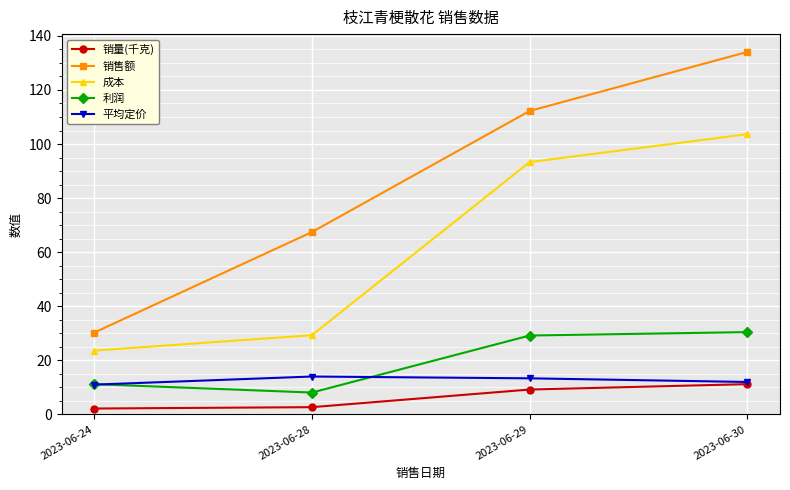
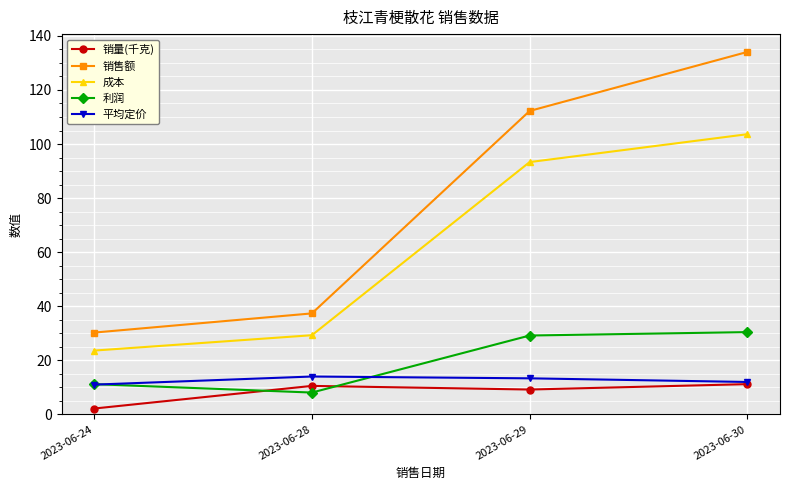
  {
    "销量(千克)": {
      "2023-06-24": 2,
-     "2023-06-28": 3,
+     "2023-06-28": 11,
      "2023-06-29": 9
    },
    "销售额": {
      "2023-06-24": 30,
-     "2023-06-28": 67,
+     "2023-06-28": 37,
      "2023-06-29": 112,
      "2023-06-30": 134
    },
    "成本": {
      "2023-06-24": 24,
      "2023-06-28": 29,
      "2023-06-29": 93,
      "2023-06-30": 104
    },
    "利润": {
      "2023-06-28": 8,
      "2023-06-29": 29,
      "2023-06-30": 30
    },
    "平均定价": {
      "2023-06-28": 14,
      "2023-06-29": 13
    }
  }
